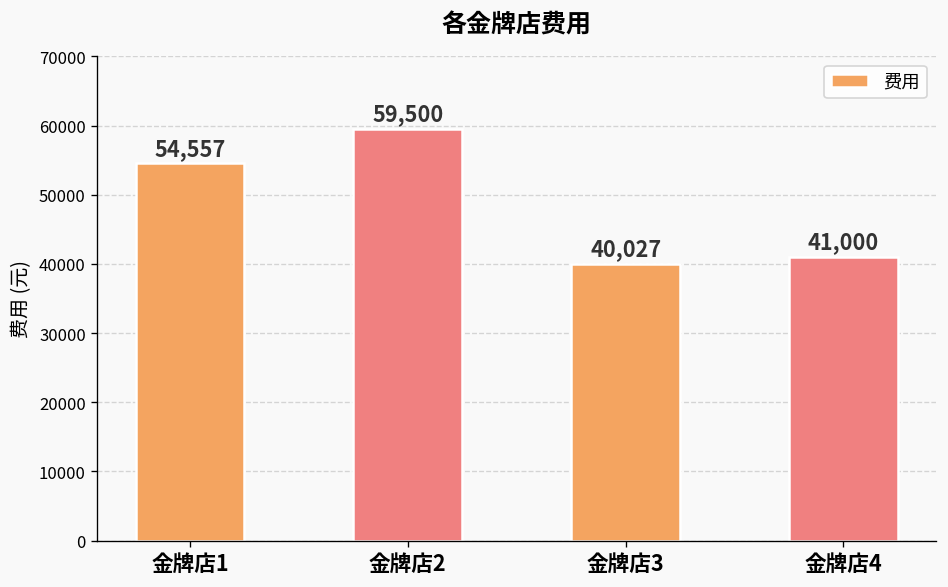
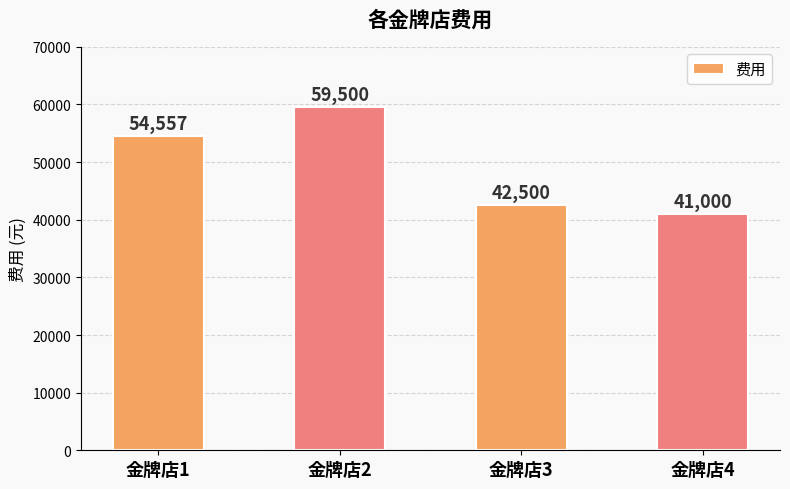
  {
    "金牌店1": "54,557",
    "金牌店2": "59,500",
-   "金牌店3": "40,027",
+   "金牌店3": "42,500",
    "金牌店4": "41,000"
  }
